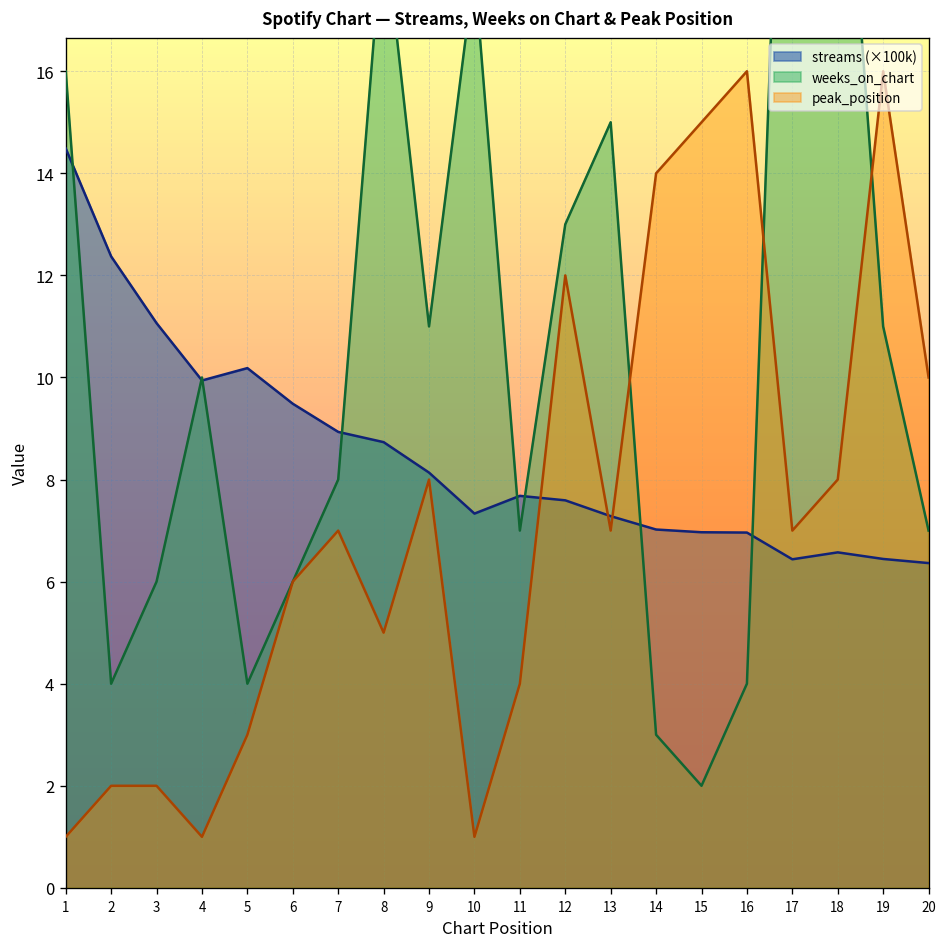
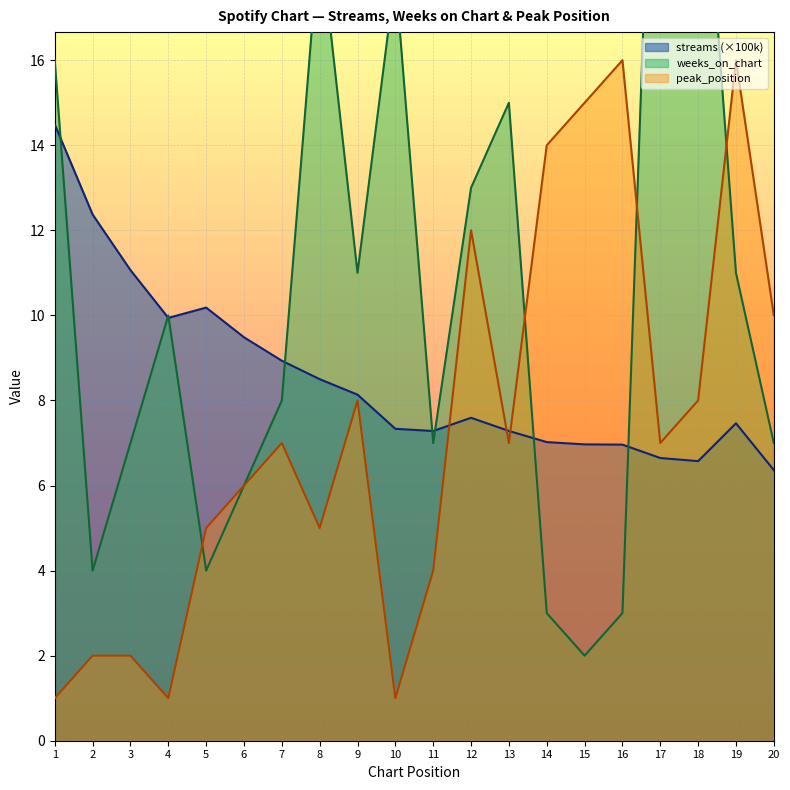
  {
    "streams (×100k)": {
      "1": 14.5,
      "2": 12.4,
      "3": 11.1,
      "5": 10.2,
      "6": 9.5,
      "7": 8.9,
-     "8": 8.7,
+     "8": 8.5,
      "9": 8.1,
      "10": 7.3,
-     "11": 7.7,
+     "11": 7.3,
      "12": 7.6,
      "13": 7.3,
      "14": 7.0,
      "15": 7.0,
      "16": 7.0,
-     "17": 6.4,
+     "17": 6.6,
      "18": 6.6,
-     "19": 6.4,
+     "19": 7.5,
      "20": 6.4
    },
    "weeks_on_chart": {
      "1": 16,
      "2": 4,
-     "3": 6,
+     "3": 7,
      "5": 4,
      "7": 8,
      "9": 11,
      "11": 7,
      "12": 13,
      "13": 15,
      "14": 3,
      "15": 2,
-     "16": 4,
+     "16": 3,
      "19": 11,
      "20": 7
    },
    "peak_position": {
      "1": 1,
      "2": 2,
      "3": 2,
      "4": 1,
-     "5": 3,
+     "5": 5,
      "7": 7,
      "8": 5,
      "9": 8,
      "10": 1,
      "11": 4,
      "12": 12,
      "13": 7,
      "14": 14,
      "15": 15,
      "16": 16,
      "17": 7,
      "18": 8,
      "20": 10
    }
  }
